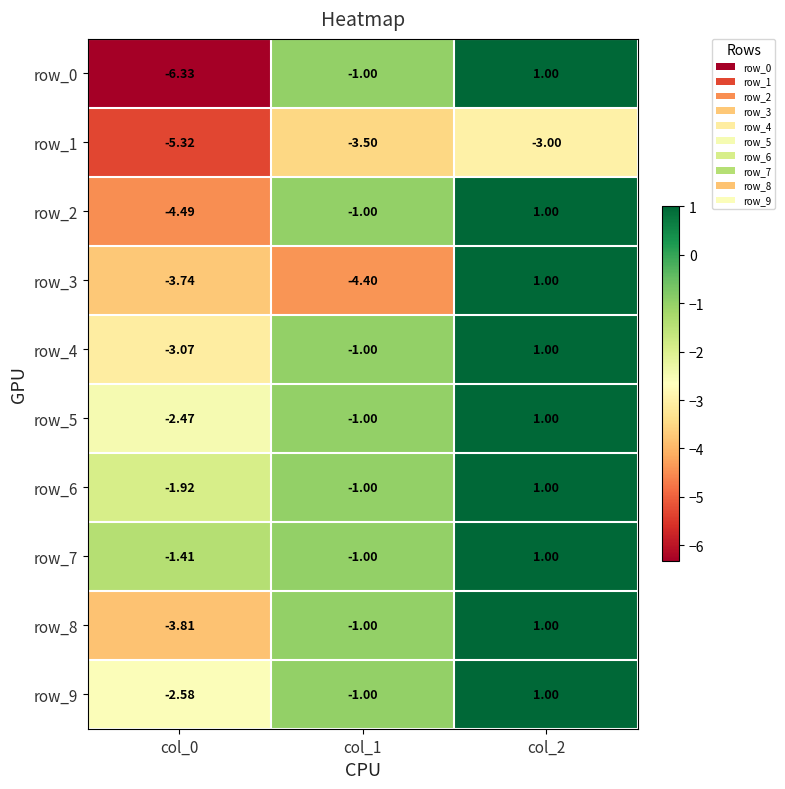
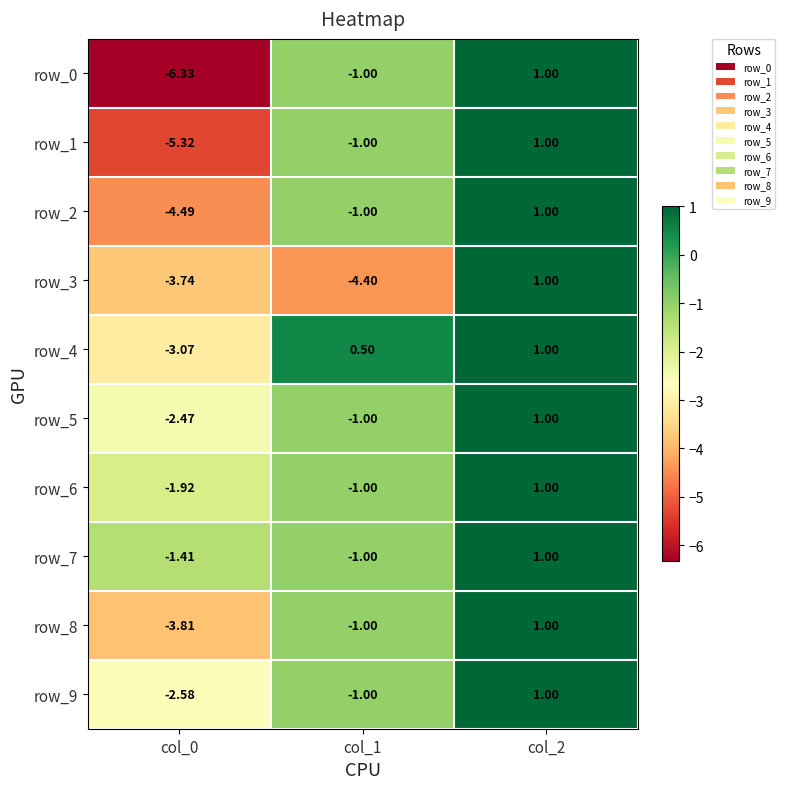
  {
    "row_0": {
      "col_0": -6.33,
      "col_1": -1.00,
      "col_2": 1.00
    },
    "row_1": {
      "col_0": -5.32,
-     "col_1": -3.50,
-     "col_2": -3.00
+     "col_1": -1.00,
+     "col_2": 1.00
    },
    "row_2": {
      "col_0": -4.49,
      "col_1": -1.00,
      "col_2": 1.00
    },
    "row_3": {
      "col_0": -3.74,
      "col_1": -4.40,
      "col_2": 1.00
    },
    "row_4": {
      "col_0": -3.07,
-     "col_1": -1.00,
+     "col_1": 0.50,
      "col_2": 1.00
    },
    "row_5": {
      "col_0": -2.47,
      "col_1": -1.00,
      "col_2": 1.00
    },
    "row_6": {
      "col_0": -1.92,
      "col_1": -1.00,
      "col_2": 1.00
    },
    "row_7": {
      "col_0": -1.41,
      "col_1": -1.00,
      "col_2": 1.00
    },
    "row_8": {
      "col_0": -3.81,
      "col_1": -1.00,
      "col_2": 1.00
    },
    "row_9": {
      "col_0": -2.58,
      "col_1": -1.00,
      "col_2": 1.00
    }
  }
